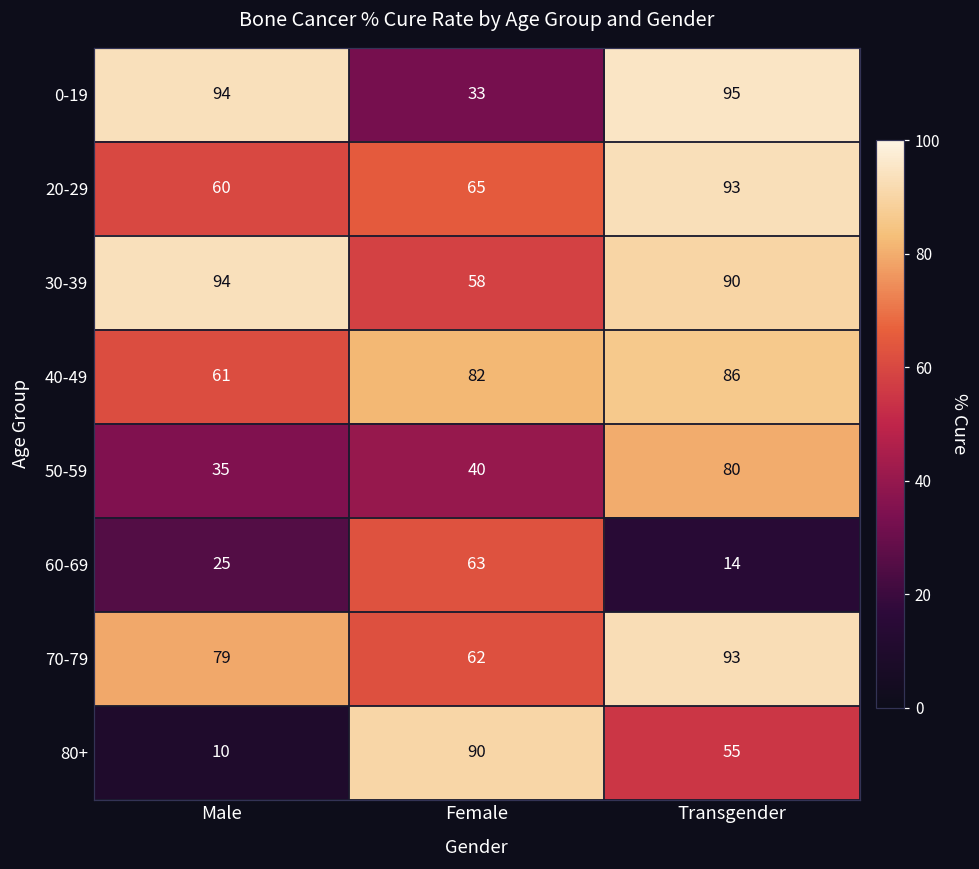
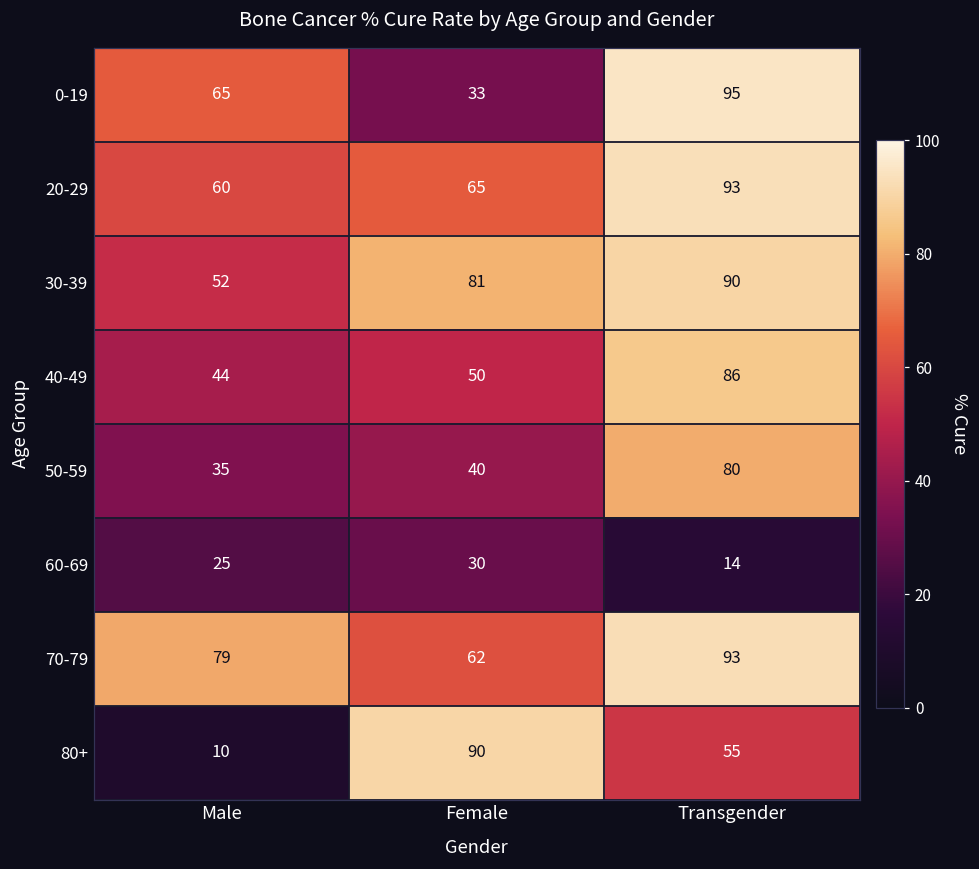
  {
    "0-19": {
-     "Male": 94,
+     "Male": 65,
      "Female": 33,
      "Transgender": 95
    },
    "20-29": {
      "Male": 60,
      "Female": 65,
      "Transgender": 93
    },
    "30-39": {
-     "Male": 94,
-     "Female": 58,
+     "Male": 52,
+     "Female": 81,
      "Transgender": 90
    },
    "40-49": {
-     "Male": 61,
-     "Female": 82,
+     "Male": 44,
+     "Female": 50,
      "Transgender": 86
    },
    "50-59": {
      "Male": 35,
      "Female": 40,
      "Transgender": 80
    },
    "60-69": {
      "Male": 25,
-     "Female": 63,
+     "Female": 30,
      "Transgender": 14
    },
    "70-79": {
      "Male": 79,
      "Female": 62,
      "Transgender": 93
    },
    "80+": {
      "Male": 10,
      "Female": 90,
      "Transgender": 55
    }
  }
